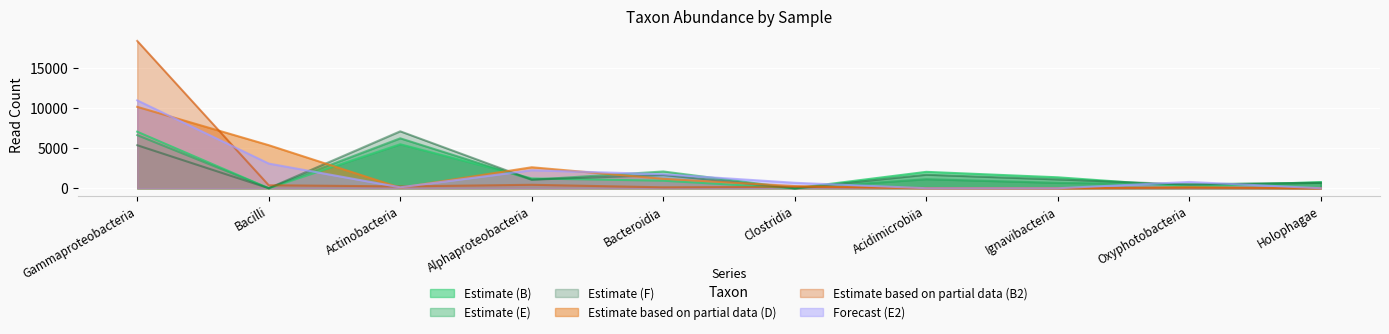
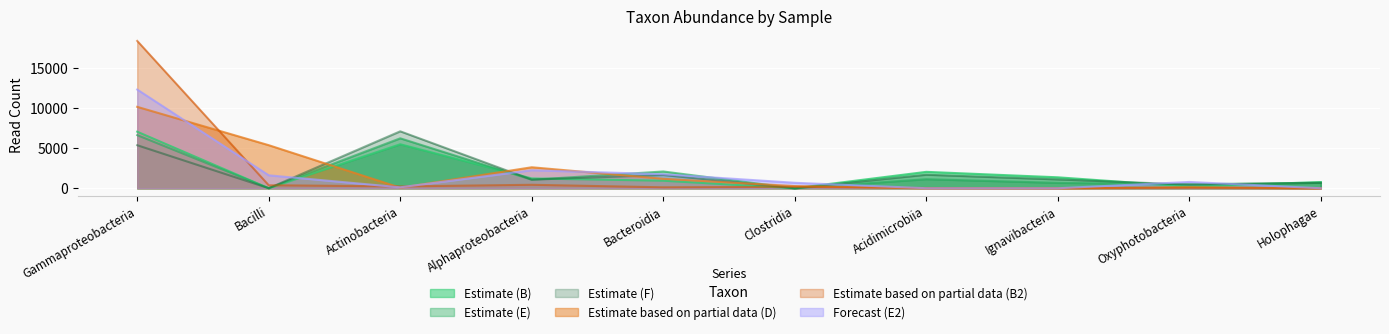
  {
    "Forecast (E2)": {
-     "Gammaproteobacteria": 11000,
-     "Bacilli": 3000,
+     "Gammaproteobacteria": 12000,
+     "Bacilli": 2000,
      "Alphaproteobacteria": 2000,
      "Clostridia": 1000
    }
  }
